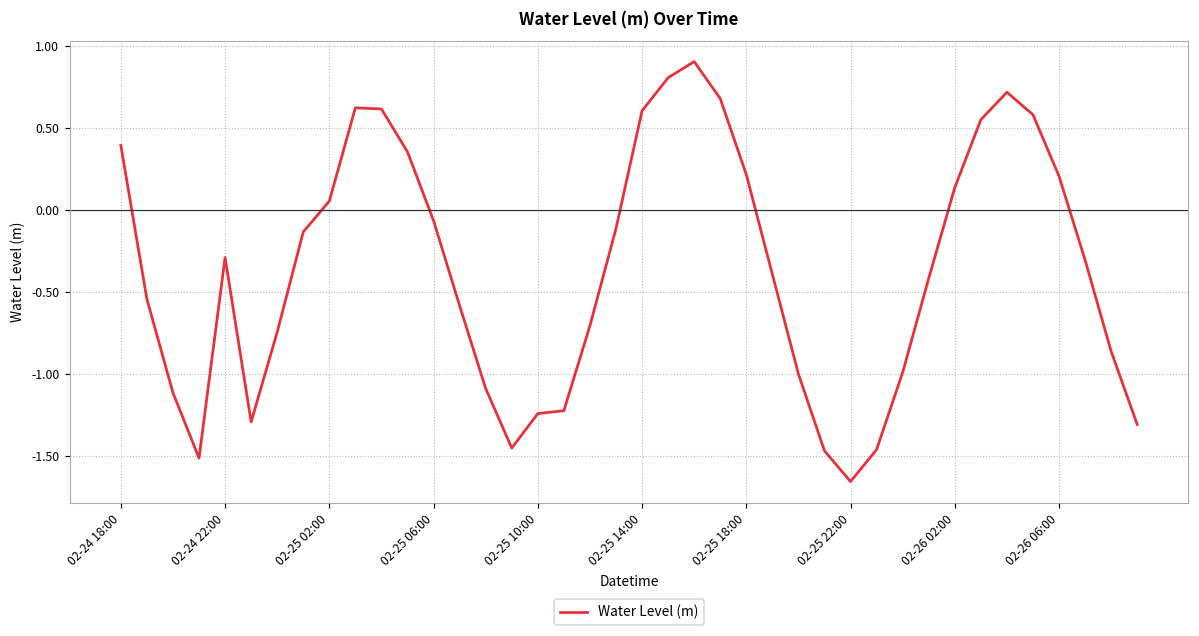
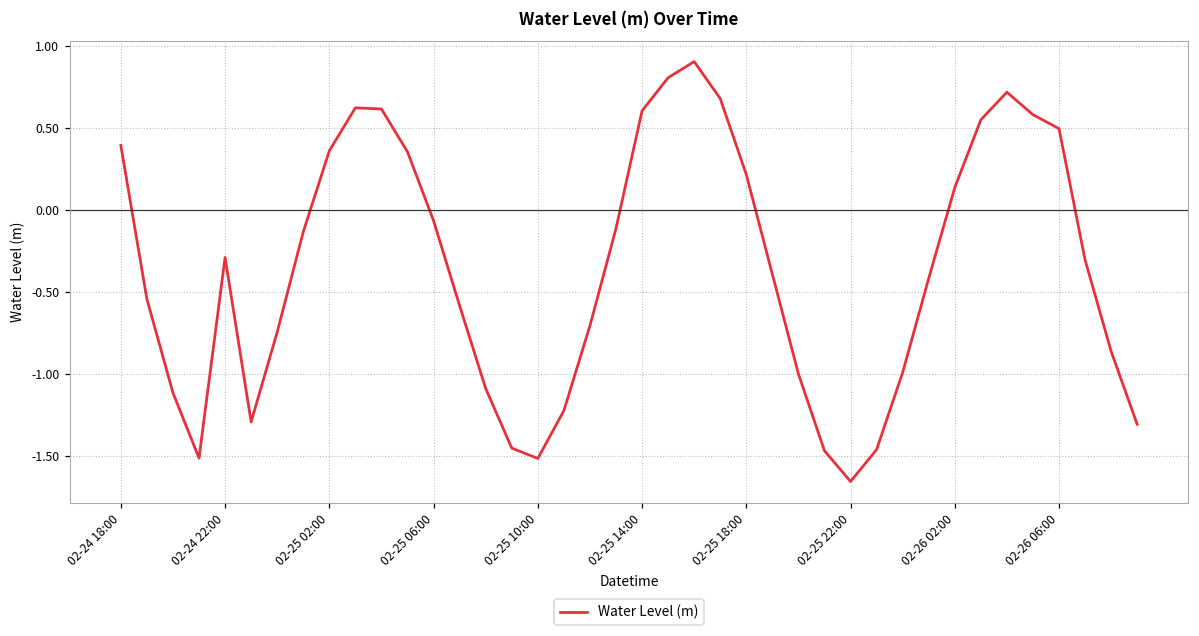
  {
    "02-24 18:00": 0.39,
    "02-24 22:00": -0.29,
-   "02-25 02:00": 0.06,
+   "02-25 02:00": 0.36,
    "02-25 06:00": -0.06,
-   "02-25 10:00": -1.24,
+   "02-25 10:00": -1.51,
    "02-25 14:00": 0.61,
    "02-25 18:00": 0.22,
    "02-25 22:00": -1.65,
    "02-26 02:00": 0.14,
-   "02-26 06:00": 0.21
+   "02-26 06:00": 0.50
  }
